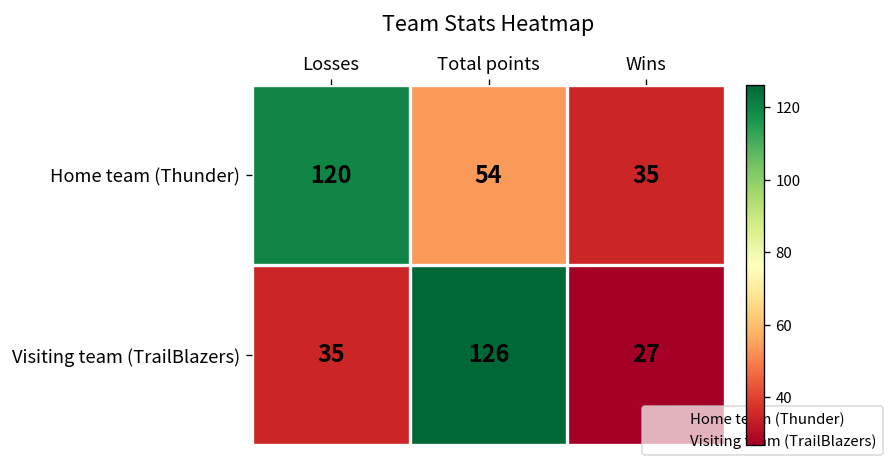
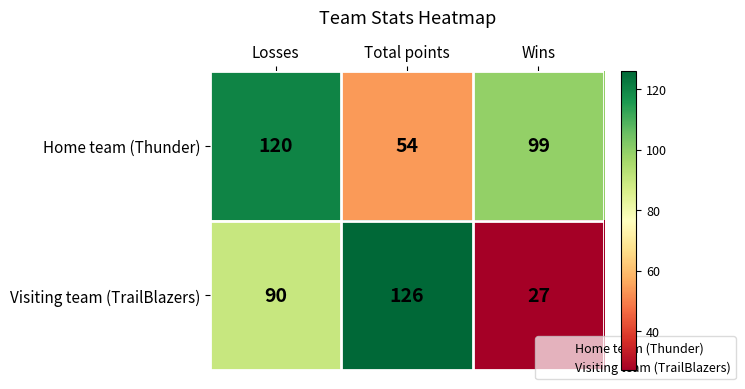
  {
    "Home team (Thunder)": {
      "Losses": 120,
      "Total points": 54,
-     "Wins": 35
+     "Wins": 99
    },
    "Visiting team (TrailBlazers)": {
-     "Losses": 35,
+     "Losses": 90,
      "Total points": 126,
      "Wins": 27
    }
  }
